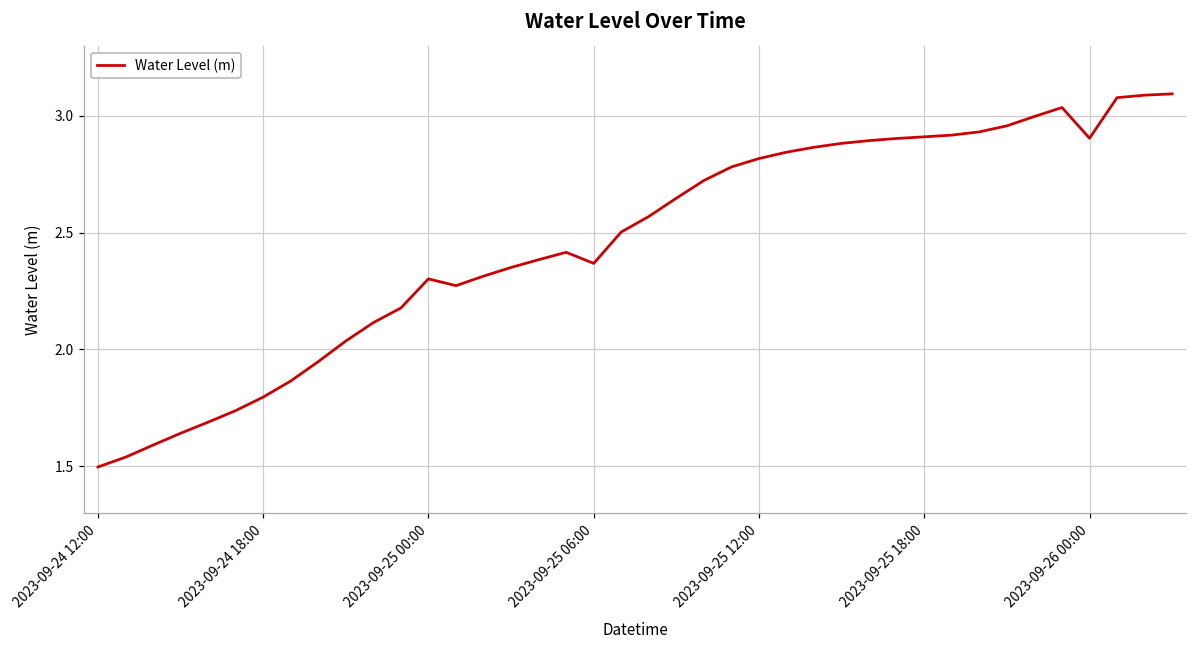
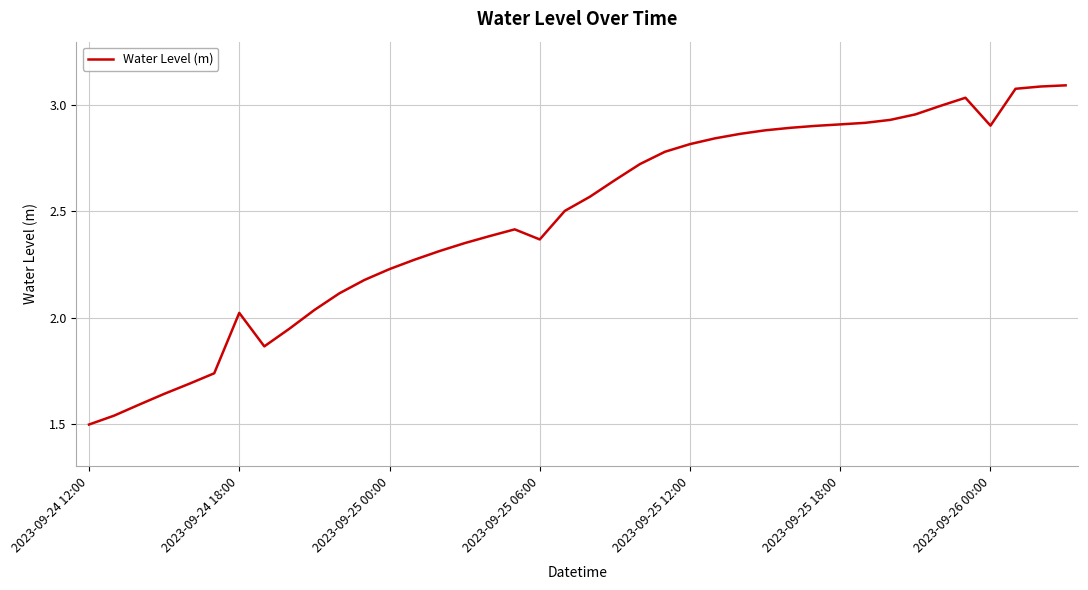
  {
    "2023-09-24 12:00": 1.50,
-   "2023-09-24 18:00": 1.80,
-   "2023-09-25 00:00": 2.30,
+   "2023-09-24 18:00": 2.02,
+   "2023-09-25 00:00": 2.23,
    "2023-09-25 06:00": 2.37,
    "2023-09-25 12:00": 2.82,
    "2023-09-25 18:00": 2.91,
    "2023-09-26 00:00": 2.90
  }
